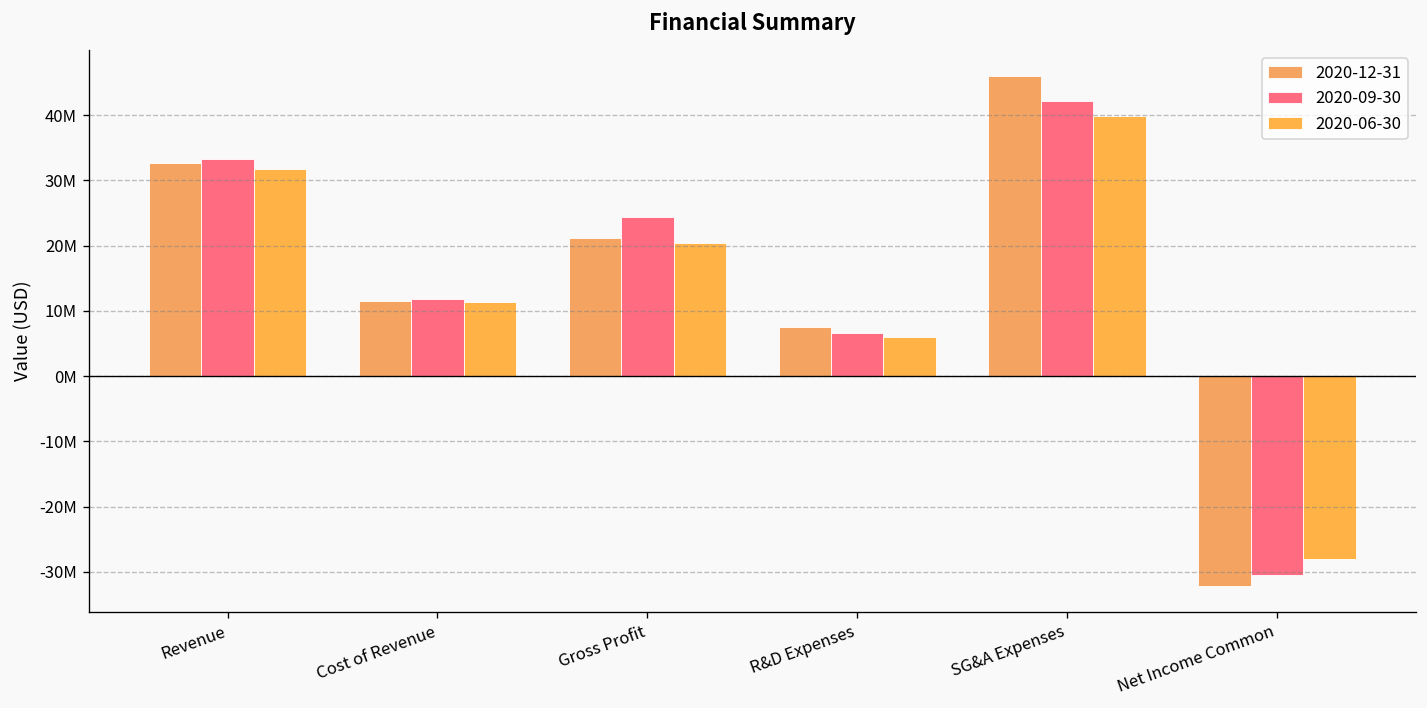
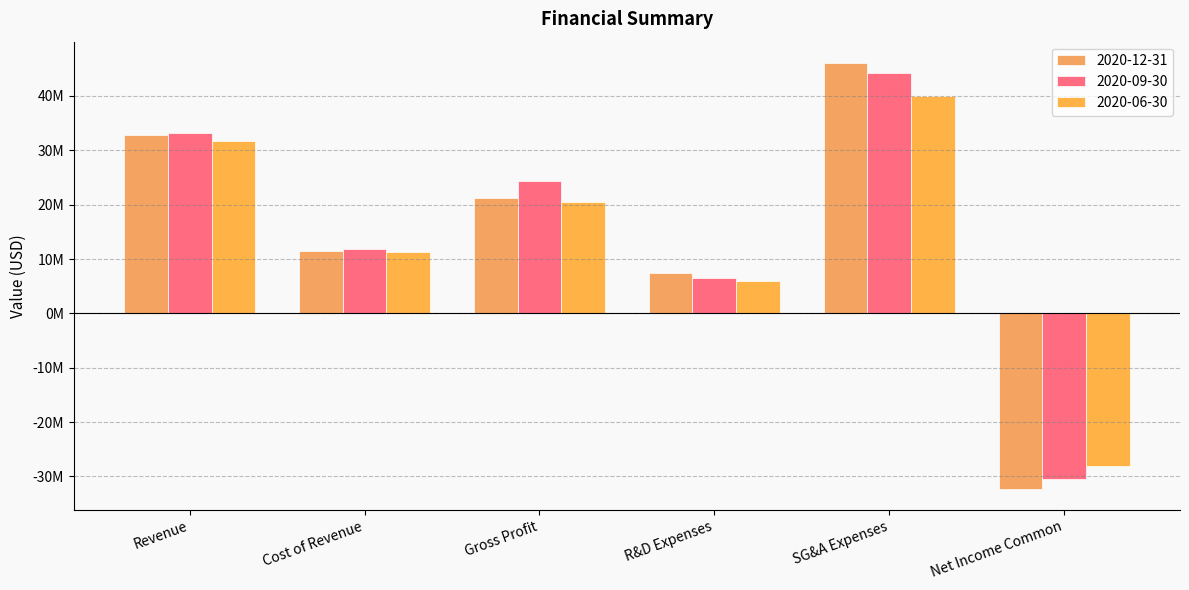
  {
    "2020-09-30": {
      "Revenue": 33000000,
      "Cost of Revenue": 12000000,
      "Gross Profit": 24000000,
      "R&D Expenses": 7000000,
-     "SG&A Expenses": 42000000,
+     "SG&A Expenses": 44000000,
      "Net Income Common": -30000000
    }
  }
